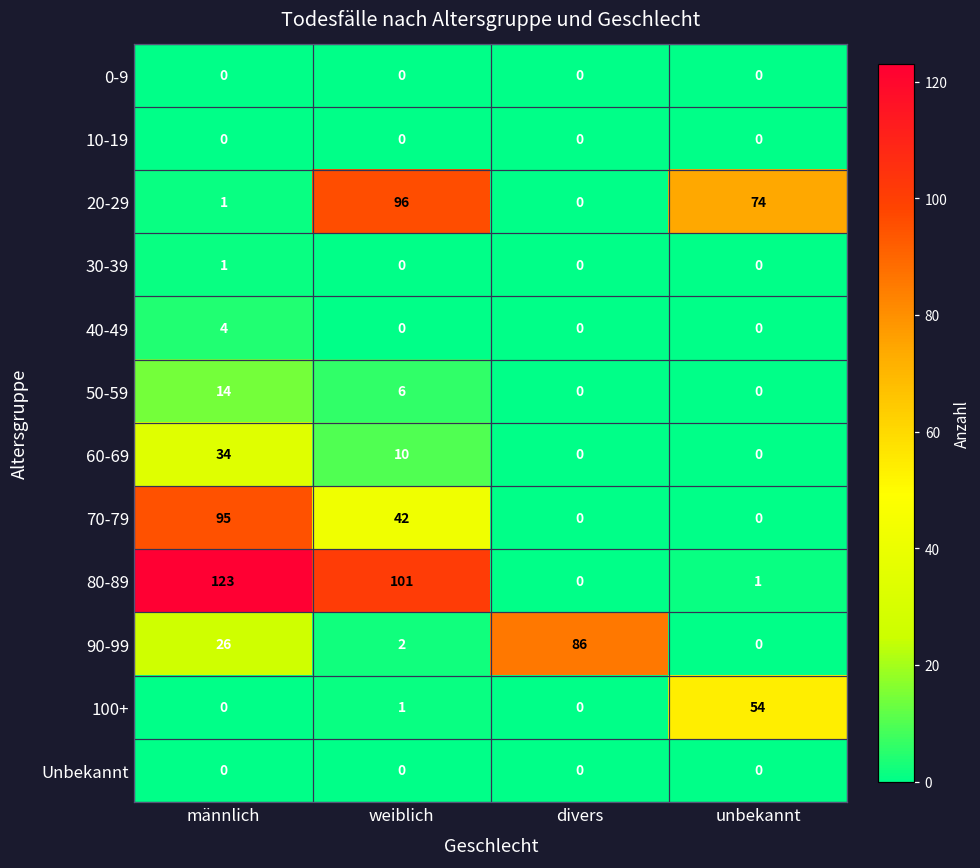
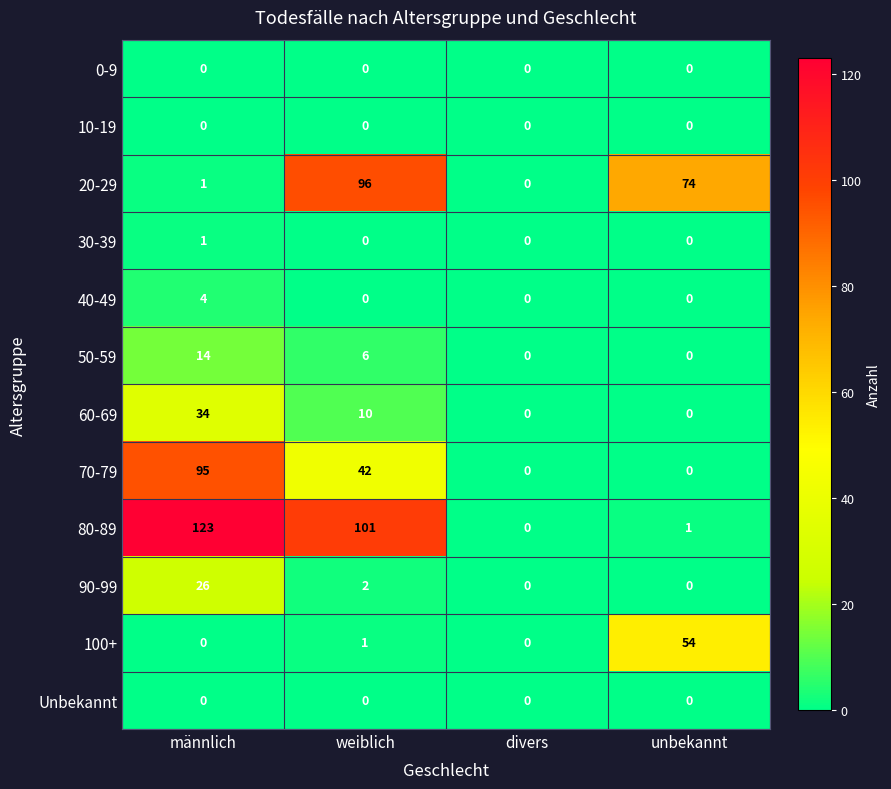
  {
    "0-9": {
      "männlich": 0,
      "weiblich": 0,
      "divers": 0,
      "unbekannt": 0
    },
    "10-19": {
      "männlich": 0,
      "weiblich": 0,
      "divers": 0,
      "unbekannt": 0
    },
    "20-29": {
      "männlich": 1,
      "weiblich": 96,
      "divers": 0,
      "unbekannt": 74
    },
    "30-39": {
      "männlich": 1,
      "weiblich": 0,
      "divers": 0,
      "unbekannt": 0
    },
    "40-49": {
      "männlich": 4,
      "weiblich": 0,
      "divers": 0,
      "unbekannt": 0
    },
    "50-59": {
      "männlich": 14,
      "weiblich": 6,
      "divers": 0,
      "unbekannt": 0
    },
    "60-69": {
      "männlich": 34,
      "weiblich": 10,
      "divers": 0,
      "unbekannt": 0
    },
    "70-79": {
      "männlich": 95,
      "weiblich": 42,
      "divers": 0,
      "unbekannt": 0
    },
    "80-89": {
      "männlich": 123,
      "weiblich": 101,
      "divers": 0,
      "unbekannt": 1
    },
    "90-99": {
      "männlich": 26,
      "weiblich": 2,
-     "divers": 86,
+     "divers": 0,
      "unbekannt": 0
    },
    "100+": {
      "männlich": 0,
      "weiblich": 1,
      "divers": 0,
      "unbekannt": 54
    },
    "Unbekannt": {
      "männlich": 0,
      "weiblich": 0,
      "divers": 0,
      "unbekannt": 0
    }
  }
